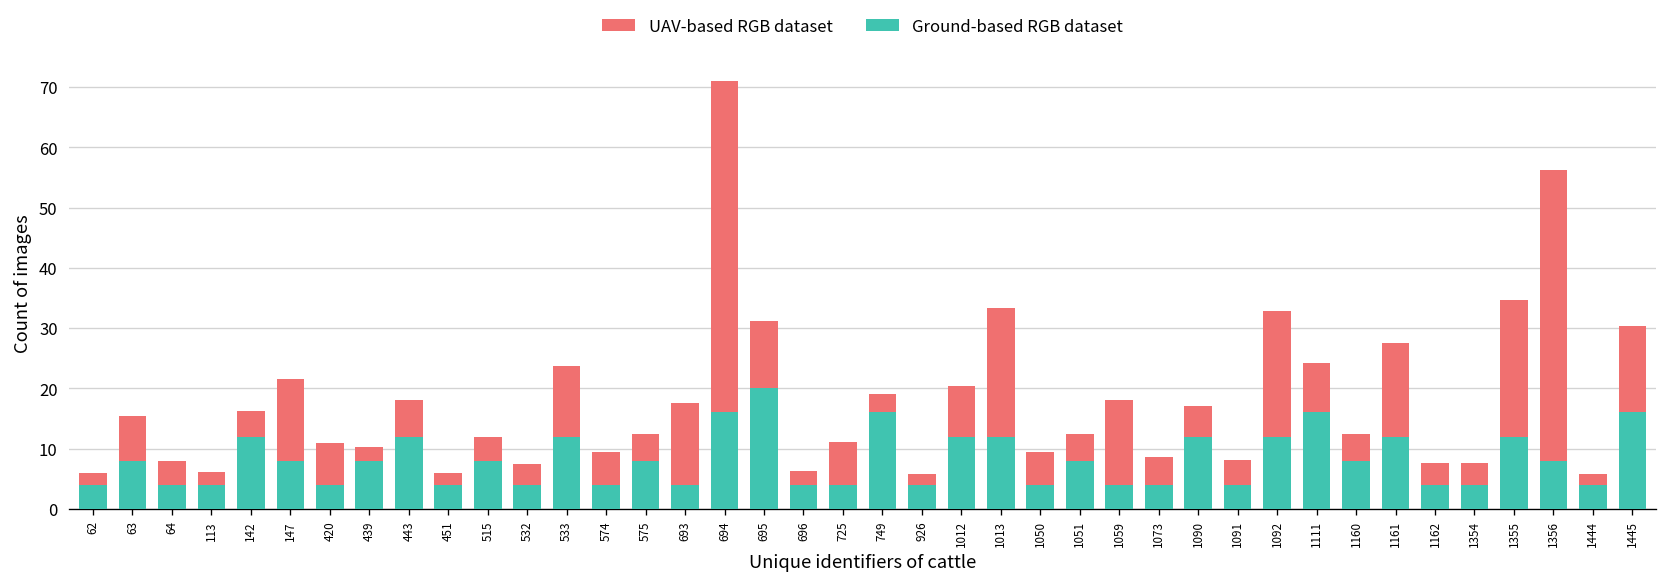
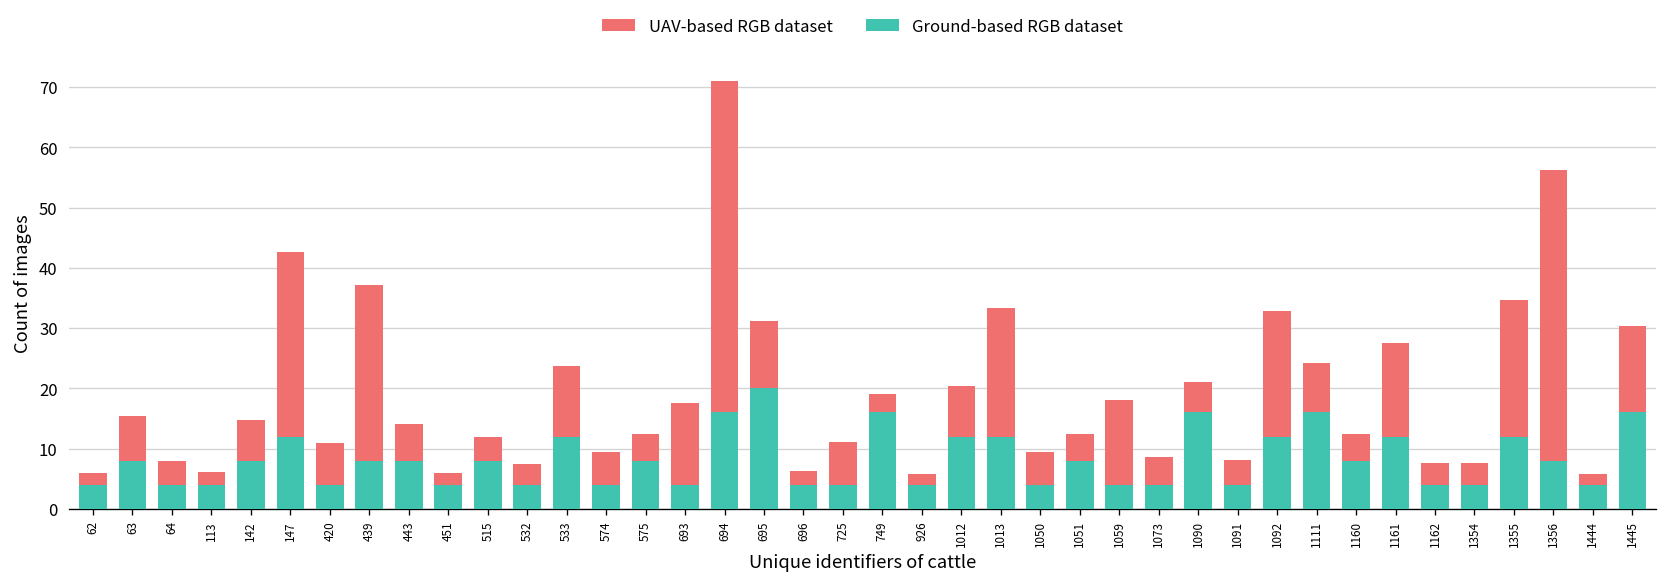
  {
    "Ground-based RGB dataset": {
      "62": 4,
      "63": 8,
      "64": 4,
      "113": 4,
-     "142": 12,
-     "147": 8,
+     "142": 8,
+     "147": 12,
      "420": 4,
      "439": 8,
-     "443": 12,
+     "443": 8,
      "451": 4,
      "515": 8,
      "532": 4,
      "533": 12,
      "574": 4,
      "575": 8,
      "693": 4,
      "694": 16,
      "695": 20,
      "696": 4,
      "725": 4,
      "749": 16,
      "926": 4,
      "1012": 12,
      "1013": 12,
      "1050": 4,
      "1051": 8,
      "1059": 4,
      "1073": 4,
-     "1090": 12,
+     "1090": 16,
      "1091": 4,
      "1092": 12,
      "1111": 16,
      "1160": 8,
      "1161": 12,
      "1162": 4,
      "1354": 4,
      "1355": 12,
      "1356": 8,
      "1444": 4,
      "1445": 16
    },
    "UAV-based RGB dataset": {
      "62": 2,
      "63": 7,
      "64": 4,
      "113": 2,
-     "142": 4,
-     "147": 14,
+     "142": 7,
+     "147": 31,
      "420": 7,
-     "439": 2,
+     "439": 29,
      "443": 6,
      "451": 2,
      "515": 4,
      "532": 3,
      "533": 12,
      "574": 5,
      "575": 4,
      "693": 14,
      "694": 55,
      "695": 11,
      "696": 2,
      "725": 7,
      "749": 3,
      "926": 2,
      "1012": 8,
      "1013": 21,
      "1050": 5,
      "1051": 4,
      "1059": 14,
      "1073": 5,
      "1090": 5,
      "1091": 4,
      "1092": 21,
      "1111": 8,
      "1160": 4,
      "1161": 16,
      "1162": 4,
      "1354": 4,
      "1355": 23,
      "1356": 48,
      "1444": 2,
      "1445": 14
    }
  }
